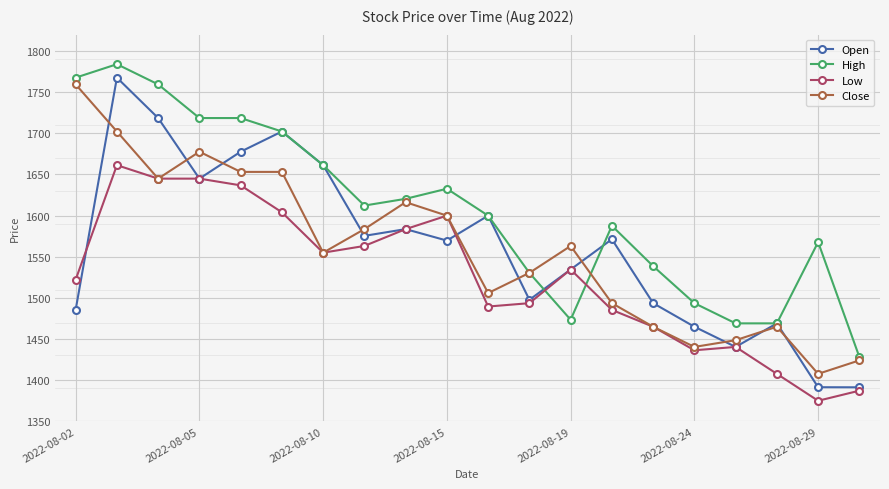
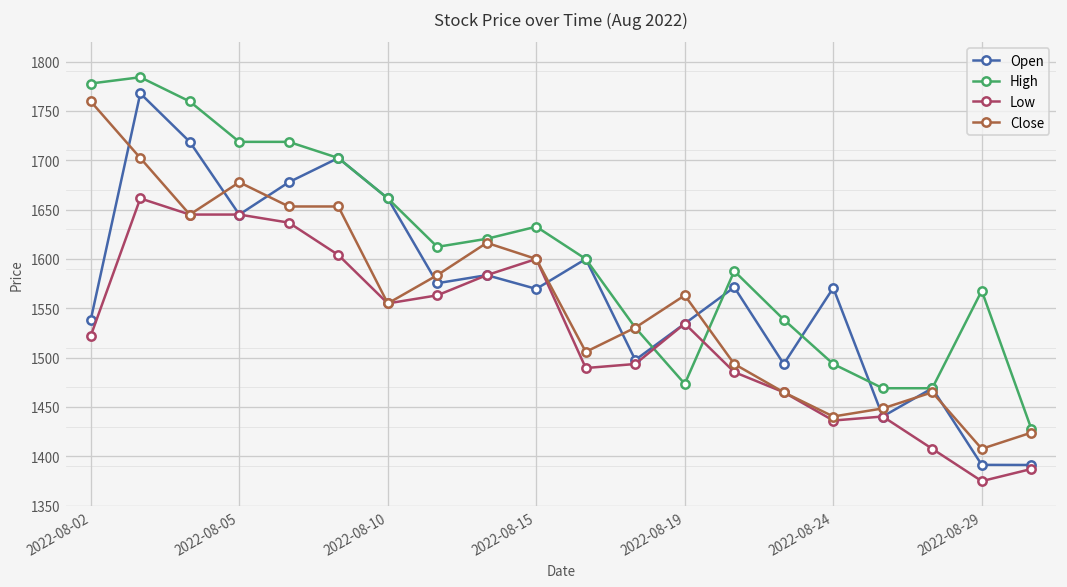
  {
    "Open": {
-     "2022-08-02": 1490,
+     "2022-08-02": 1540,
      "2022-08-15": 1570,
-     "2022-08-24": 1460,
+     "2022-08-24": 1570,
      "2022-08-29": 1390
    },
    "High": {
-     "2022-08-02": 1770,
+     "2022-08-02": 1780,
      "2022-08-05": 1720,
      "2022-08-15": 1630,
      "2022-08-19": 1470,
      "2022-08-24": 1490,
      "2022-08-29": 1570
    }
  }
